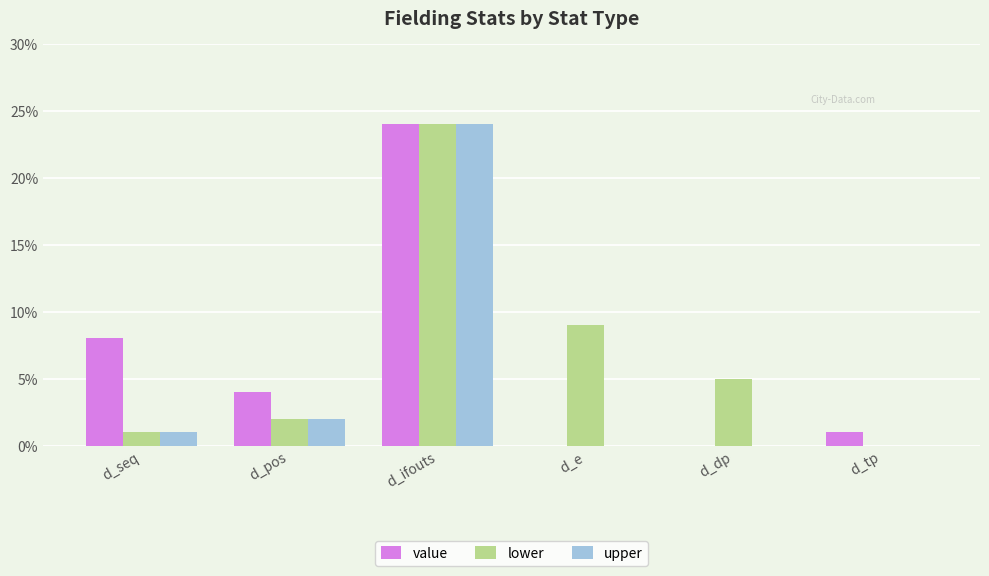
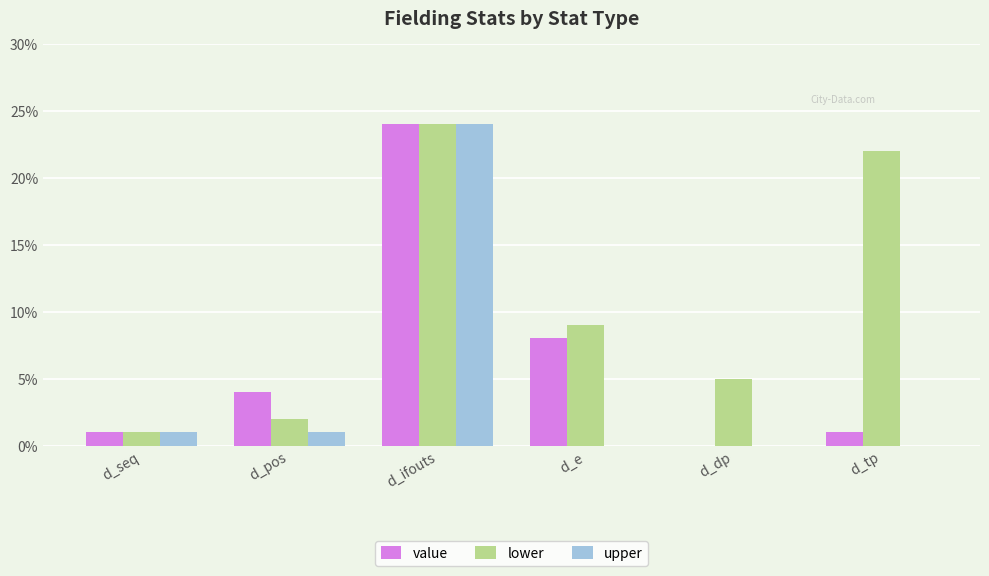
  {
    "value": {
-     "d_seq": "8%",
+     "d_seq": "1%",
      "d_pos": "4%",
      "d_ifouts": "24%",
-     "d_e": "0%",
+     "d_e": "8%",
      "d_dp": "0%",
      "d_tp": "1%"
    },
    "lower": {
      "d_seq": "1%",
      "d_pos": "2%",
      "d_ifouts": "24%",
      "d_e": "9%",
      "d_dp": "5%",
-     "d_tp": "0%"
+     "d_tp": "22%"
    },
    "upper": {
      "d_seq": "1%",
-     "d_pos": "2%",
+     "d_pos": "1%",
      "d_ifouts": "24%",
      "d_e": "0%",
      "d_dp": "0%",
      "d_tp": "0%"
    }
  }
